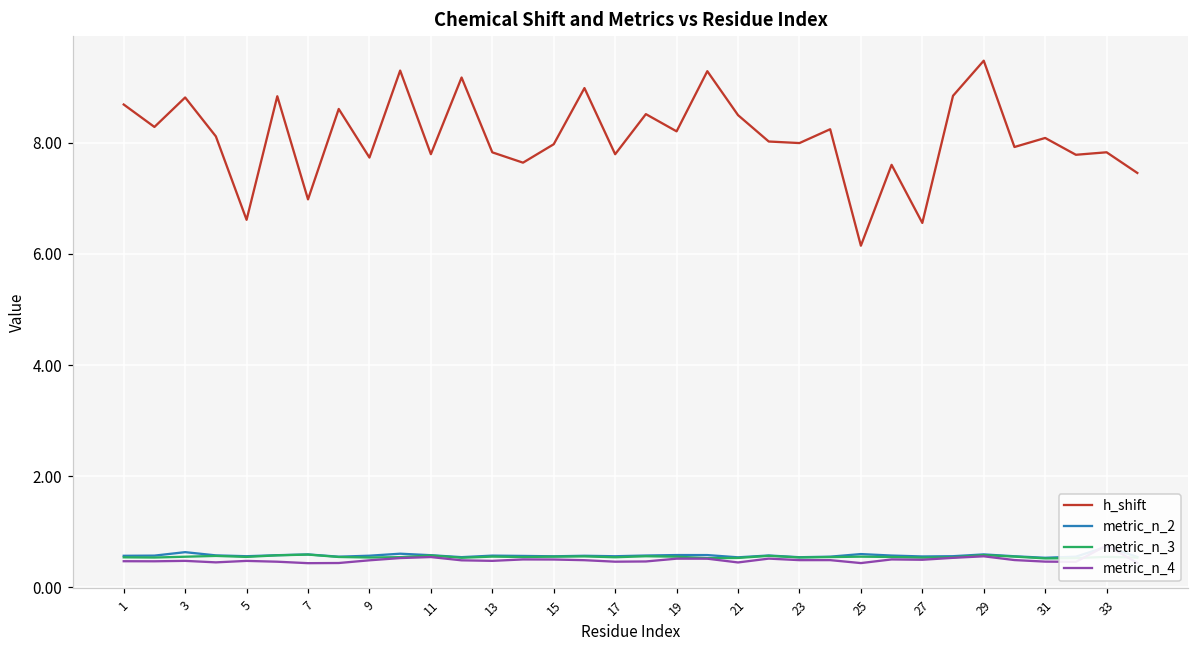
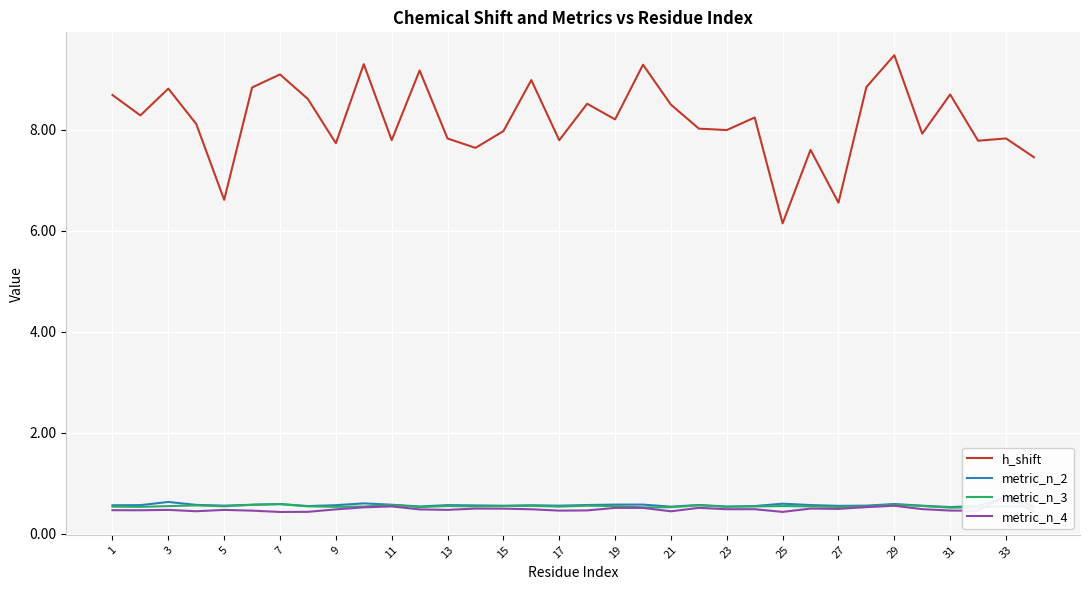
  {
    "h_shift": {
      "1": 8.7,
      "3": 8.8,
      "5": 6.6,
-     "7": 7.0,
+     "7": 9.1,
      "9": 7.7,
      "11": 7.8,
      "13": 7.8,
      "15": 8.0,
      "17": 7.8,
      "19": 8.2,
      "21": 8.5,
      "23": 8.0,
      "25": 6.1,
      "27": 6.6,
      "29": 9.5,
-     "31": 8.1,
+     "31": 8.7,
      "33": 7.8
    },
    "metric_n_2": {
      "3": 0.6
    },
    "metric_n_3": {
      "3": 0.5
    },
    "metric_n_4": {
      "1": 0.5,
      "3": 0.5,
      "5": 0.5,
      "7": 0.4,
      "9": 0.5,
      "13": 0.5,
      "15": 0.5,
      "17": 0.5,
      "21": 0.4,
      "25": 0.4,
      "31": 0.5
    }
  }
